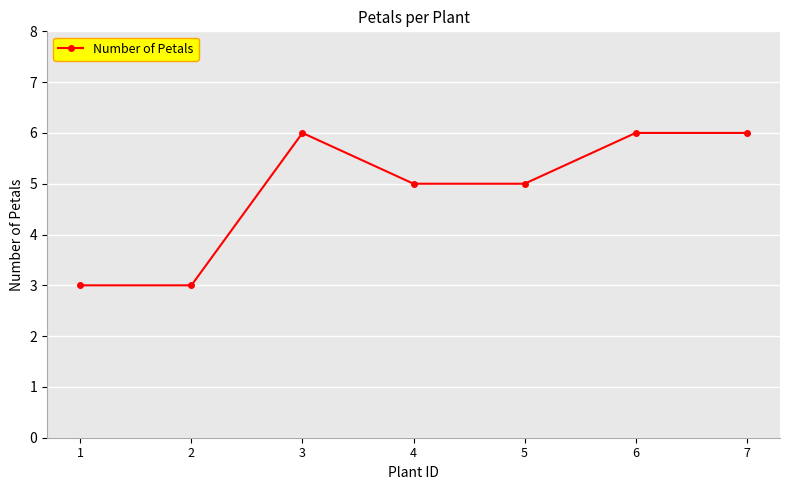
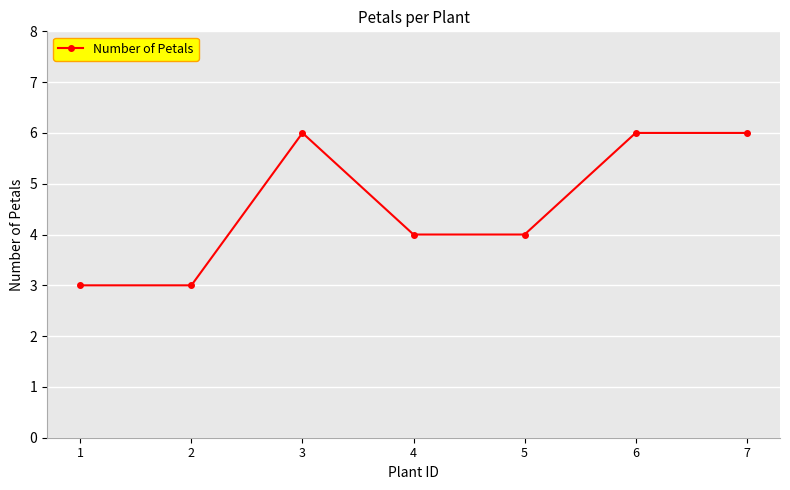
  {
    "1": 3,
    "2": 3,
    "3": 6,
-   "4": 5,
-   "5": 5,
+   "4": 4,
+   "5": 4,
    "6": 6,
    "7": 6
  }
